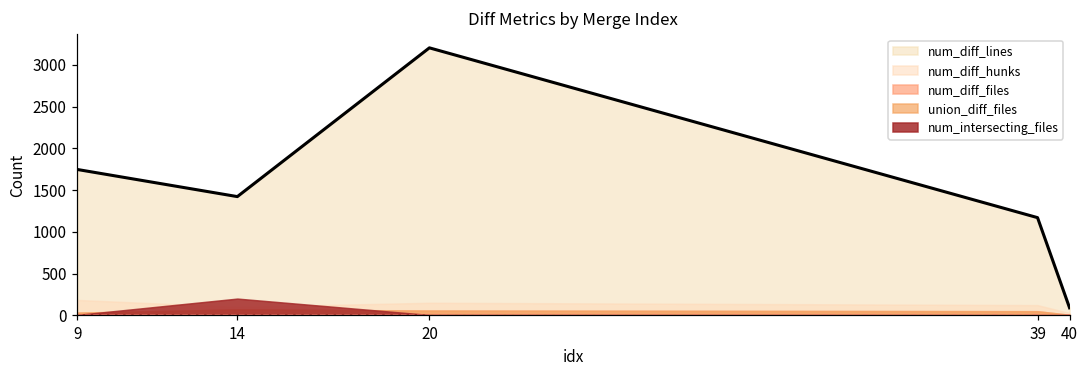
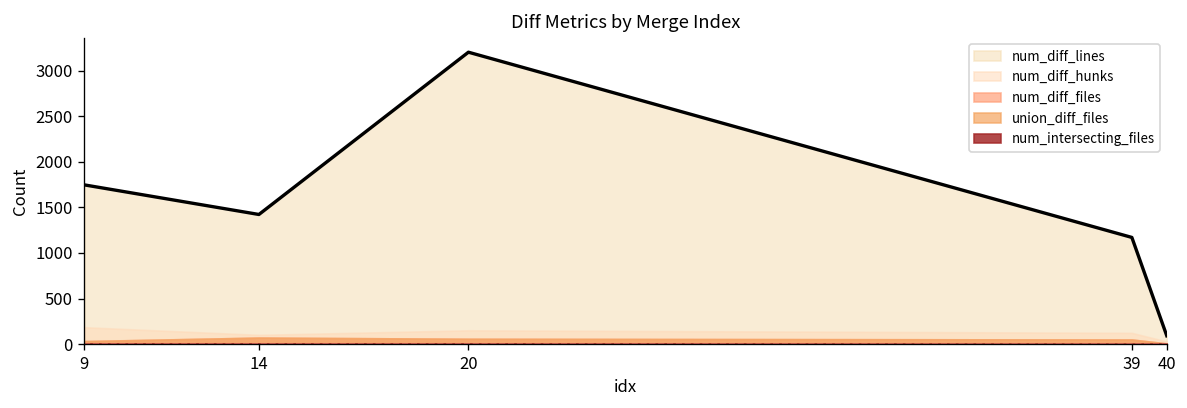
  {
    "union_diff_files": {
      "20": 100,
      "39": 100
    },
    "num_intersecting_files": {
-     "14": 200
+     "14": 0
    }
  }
